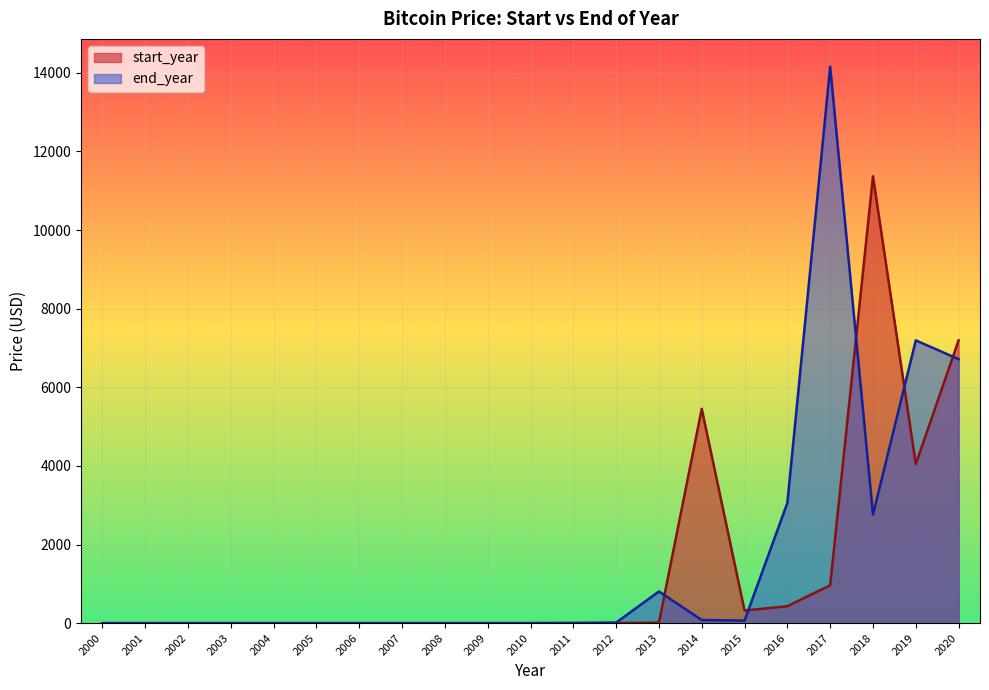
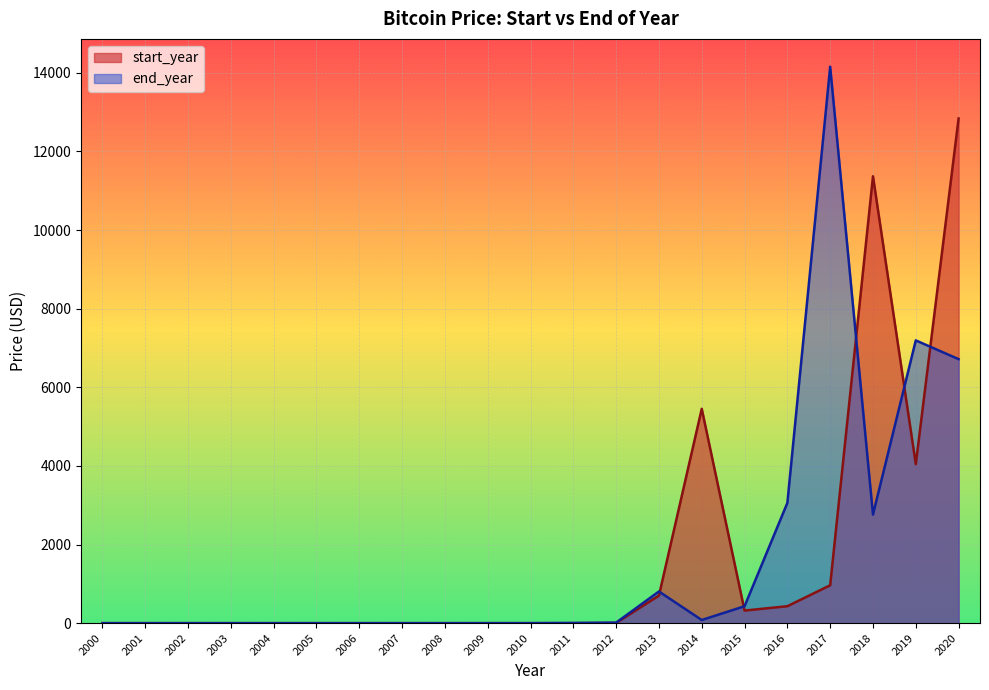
  {
    "start_year": {
-     "2013": 0,
+     "2013": 700,
      "2014": 5500,
      "2015": 300,
      "2016": 400,
      "2017": 1000,
      "2018": 11400,
      "2019": 4000,
-     "2020": 7200
+     "2020": 12800
    },
    "end_year": {
      "2013": 800,
      "2014": 100,
-     "2015": 100,
+     "2015": 400,
      "2016": 3100,
      "2017": 14200,
      "2018": 2800,
      "2019": 7200,
      "2020": 6700
    }
  }
